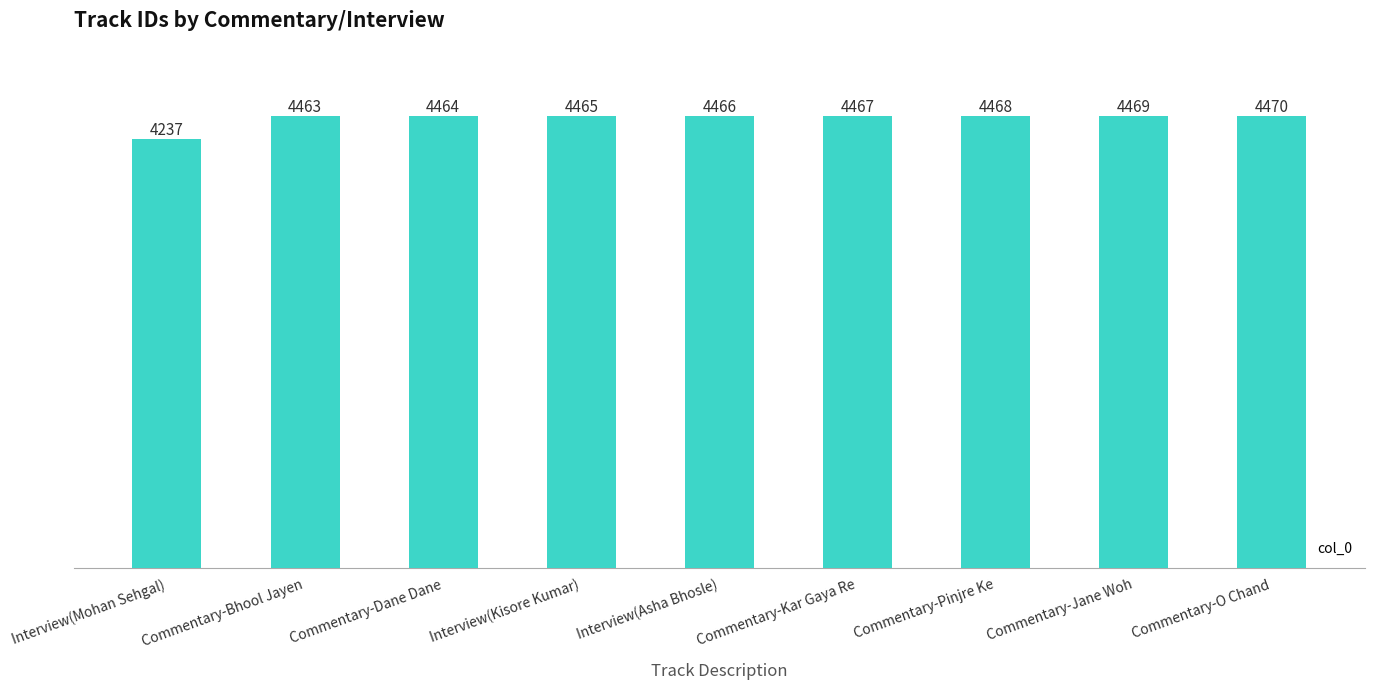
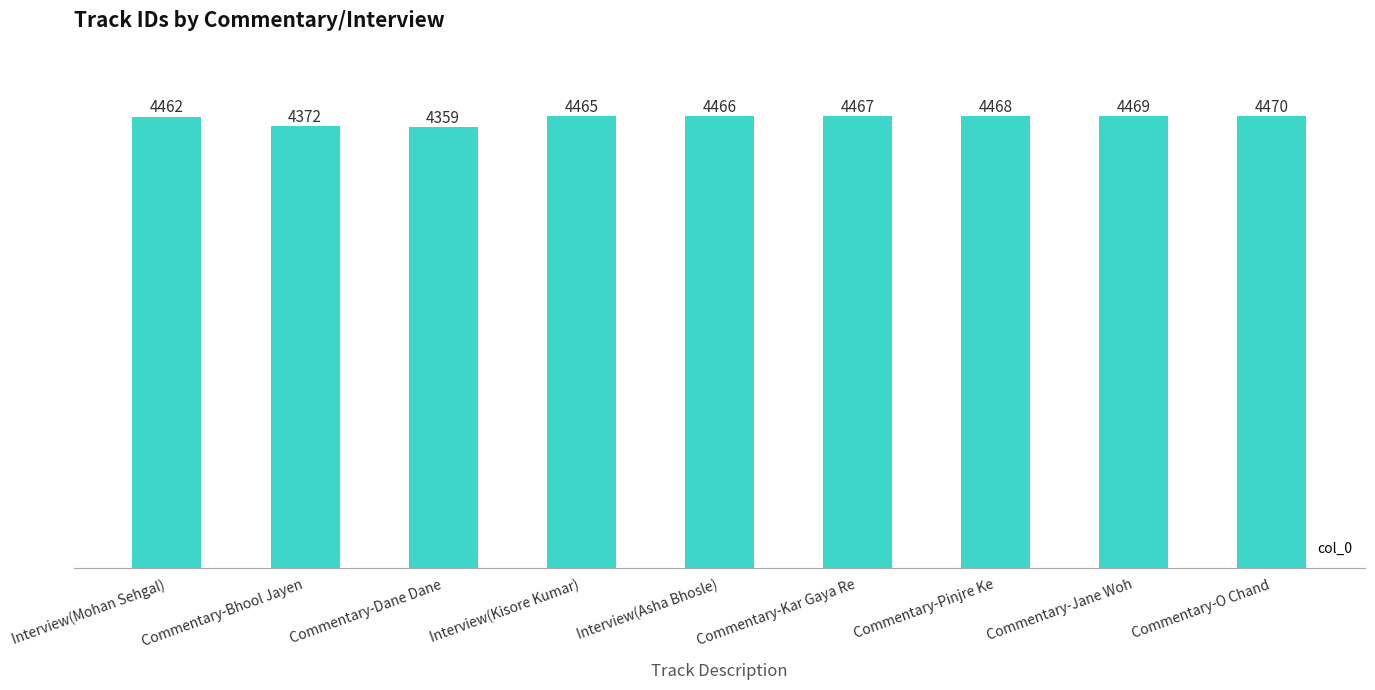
  {
-   "Interview(Mohan Sehgal)": 4237,
-   "Commentary-Bhool Jayen": 4463,
-   "Commentary-Dane Dane": 4464,
+   "Interview(Mohan Sehgal)": 4462,
+   "Commentary-Bhool Jayen": 4372,
+   "Commentary-Dane Dane": 4359,
    "Interview(Kisore Kumar)": 4465,
    "Interview(Asha Bhosle)": 4466,
    "Commentary-Kar Gaya Re": 4467,
    "Commentary-Pinjre Ke": 4468,
    "Commentary-Jane Woh": 4469,
    "Commentary-O Chand": 4470
  }
